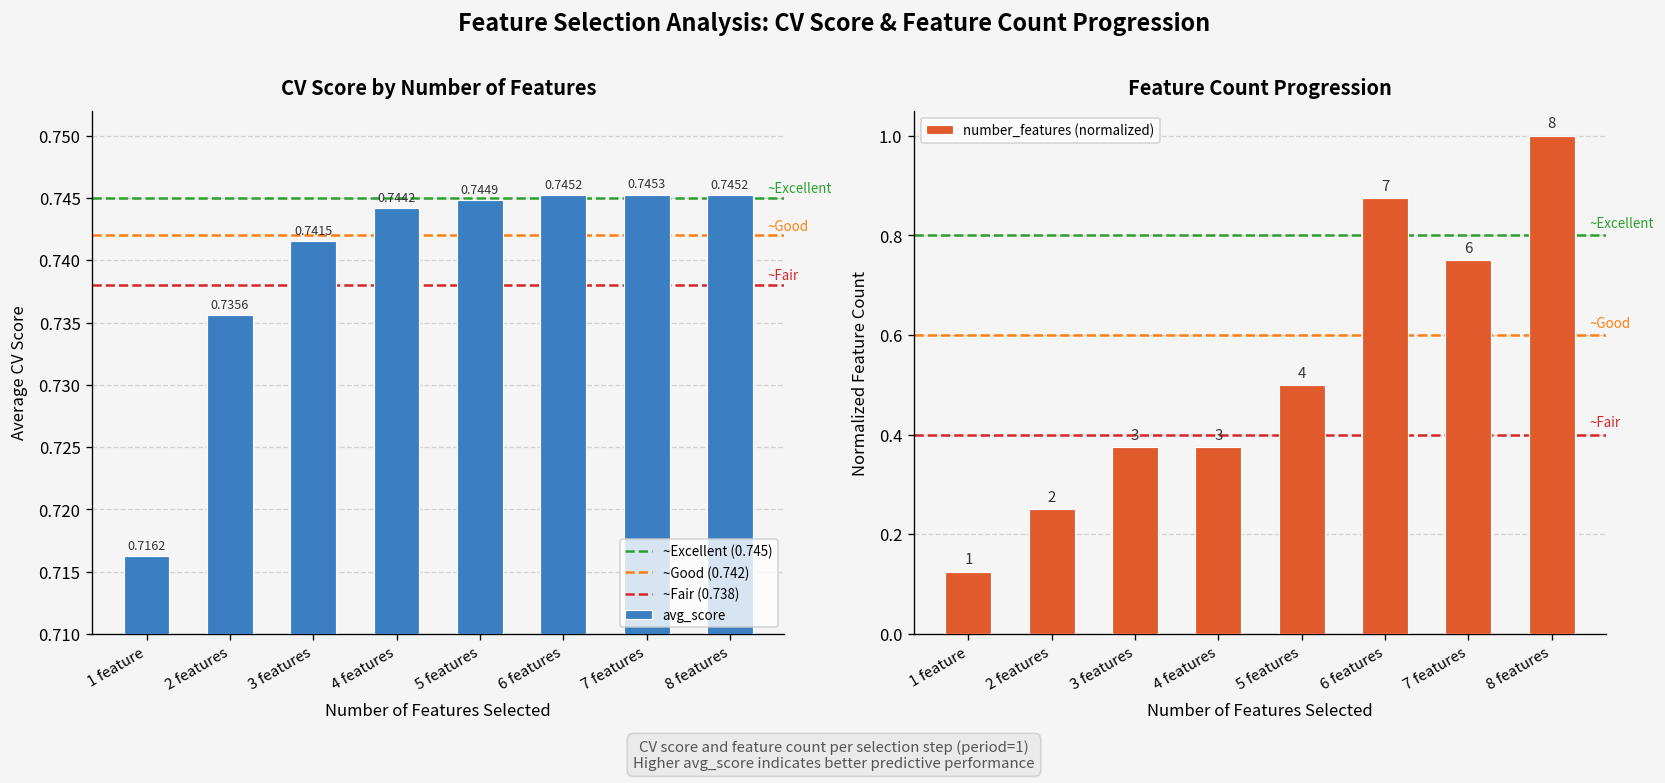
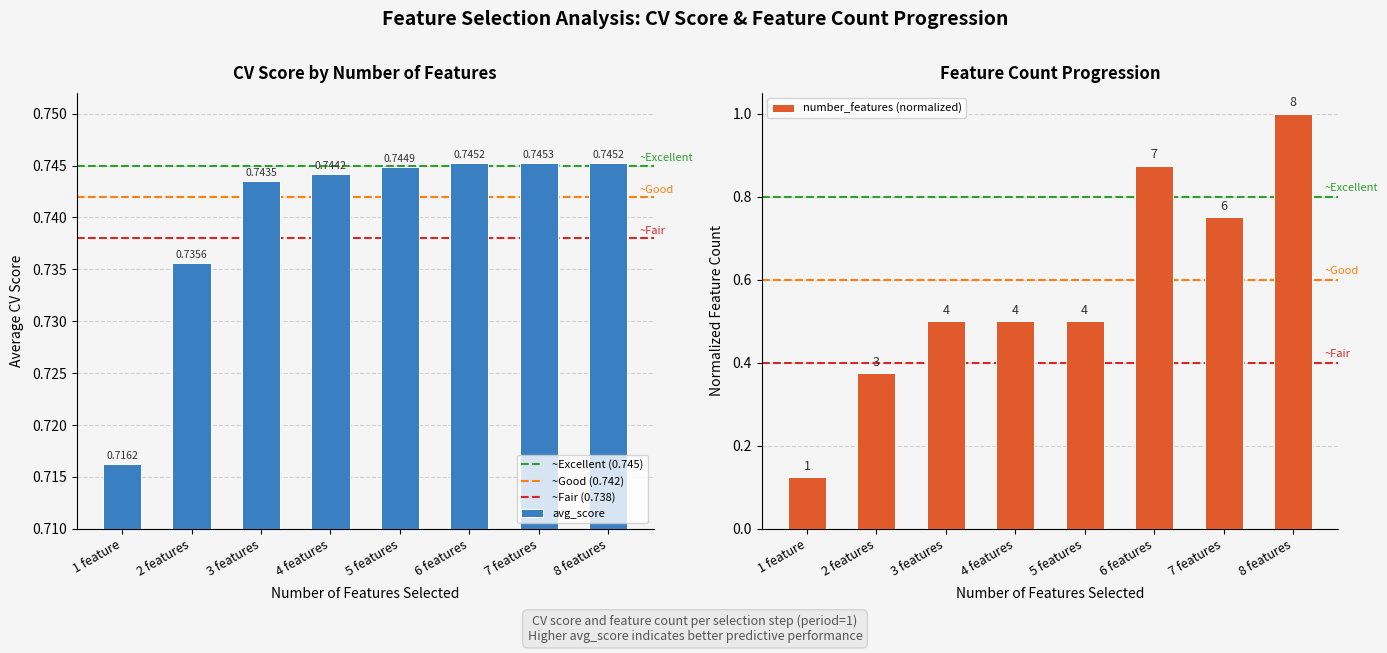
  {
    "CV Score by Number of Features": {
      "1 feature": 0.7162,
      "2 features": 0.7356,
-     "3 features": 0.7415,
+     "3 features": 0.7435,
      "4 features": 0.7442,
      "5 features": 0.7449,
      "6 features": 0.7452,
      "7 features": 0.7453,
      "8 features": 0.7452
    },
    "Feature Count Progression": {
-     "2 features": 2,
-     "3 features": 3,
-     "4 features": 3
+     "2 features": 3,
+     "3 features": 4,
+     "4 features": 4
    }
  }
